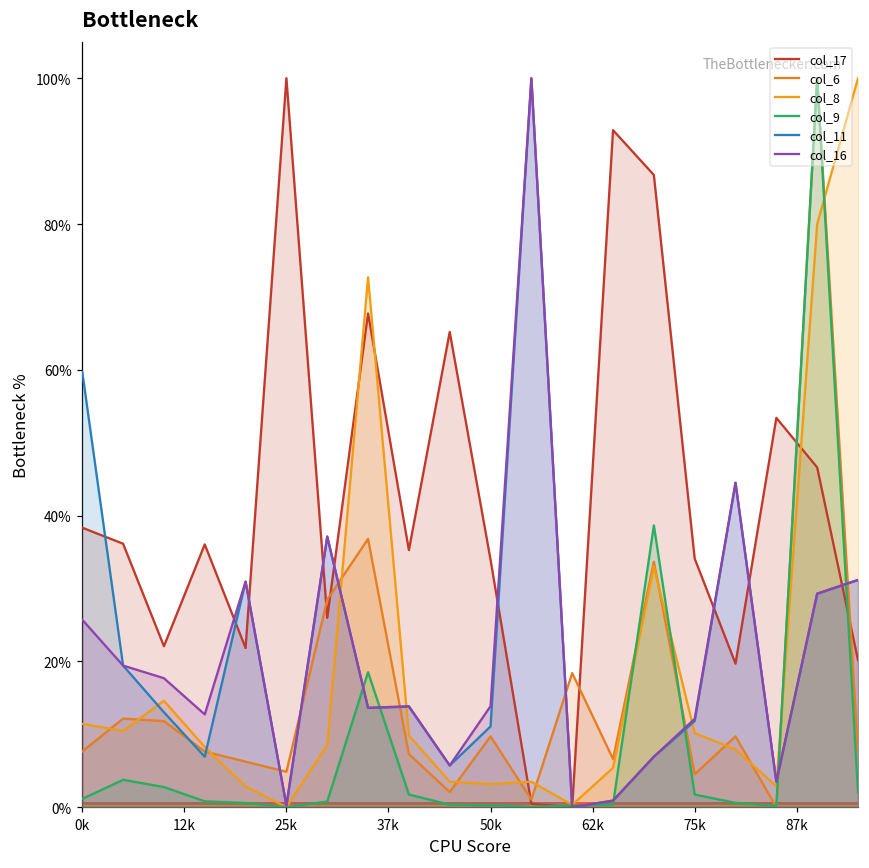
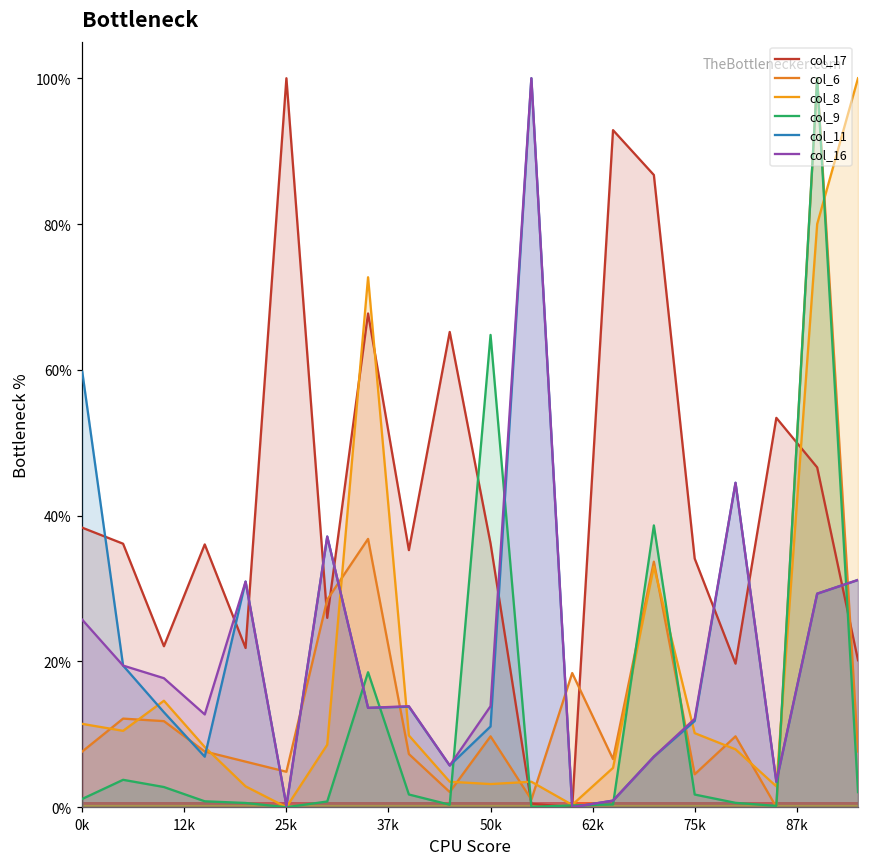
  {
    "col_17": {
      "0k": "38%",
      "25k": "100%",
-     "50k": "34%",
+     "50k": "36%",
      "75k": "34%"
    },
    "col_9": {
      "0k": "1%",
-     "50k": "0%",
+     "50k": "65%",
      "75k": "2%"
    },
    "col_11": {
      "0k": "60%",
      "50k": "11%"
    },
    "col_16": {
      "0k": "26%",
      "50k": "14%"
    }
  }
